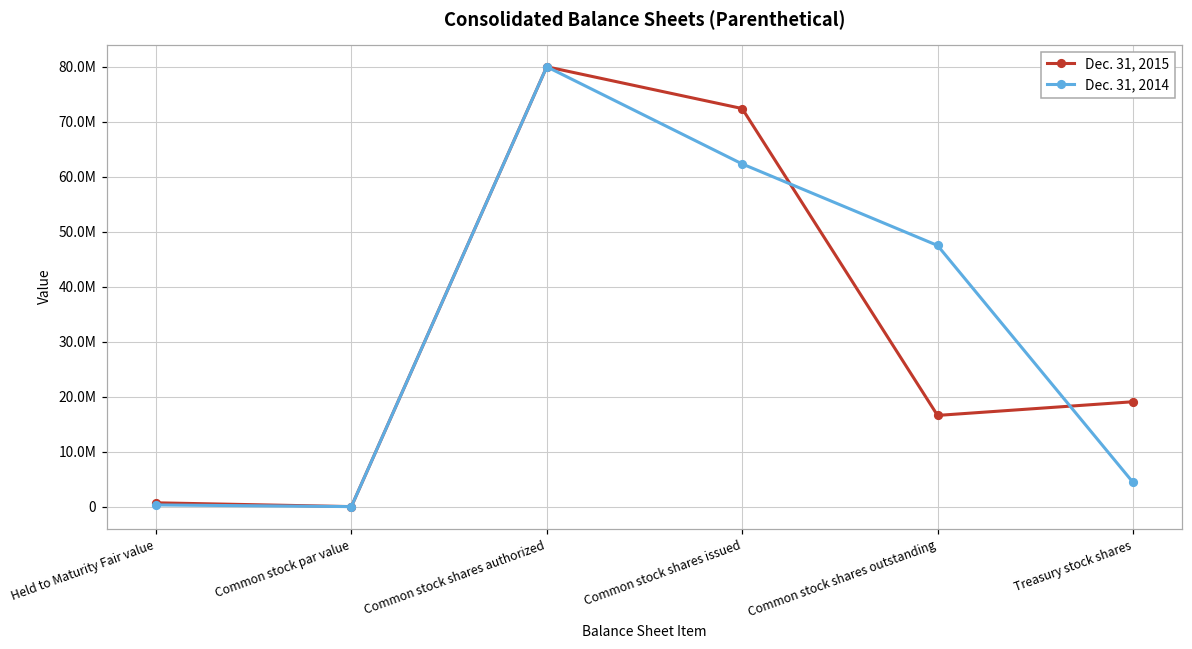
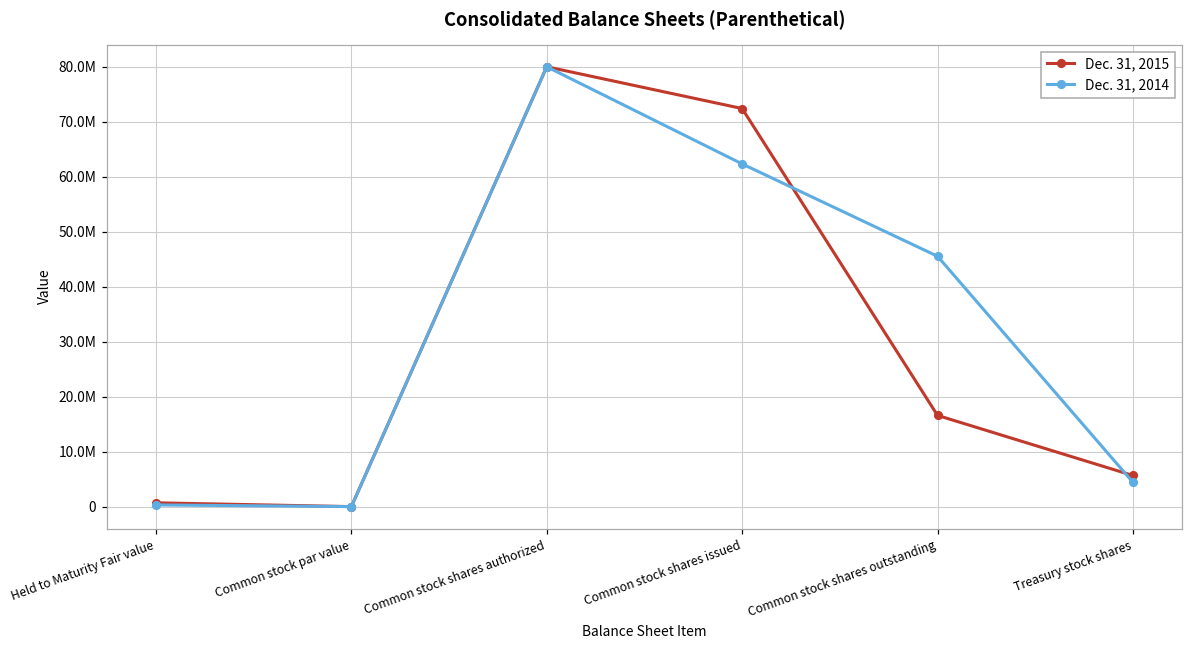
  {
    "Dec. 31, 2015": {
      "Common stock shares issued": 72000000,
      "Common stock shares outstanding": 17000000,
-     "Treasury stock shares": 19000000
+     "Treasury stock shares": 6000000
    },
    "Dec. 31, 2014": {
      "Common stock shares issued": 62000000,
-     "Common stock shares outstanding": 47000000,
+     "Common stock shares outstanding": 46000000,
      "Treasury stock shares": 4000000
    }
  }
